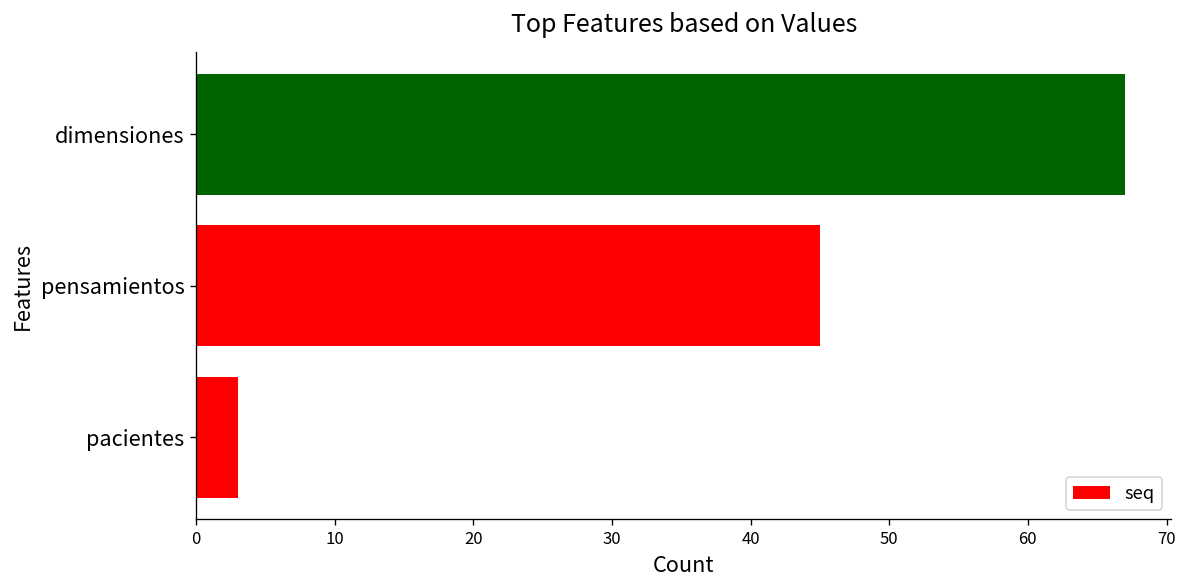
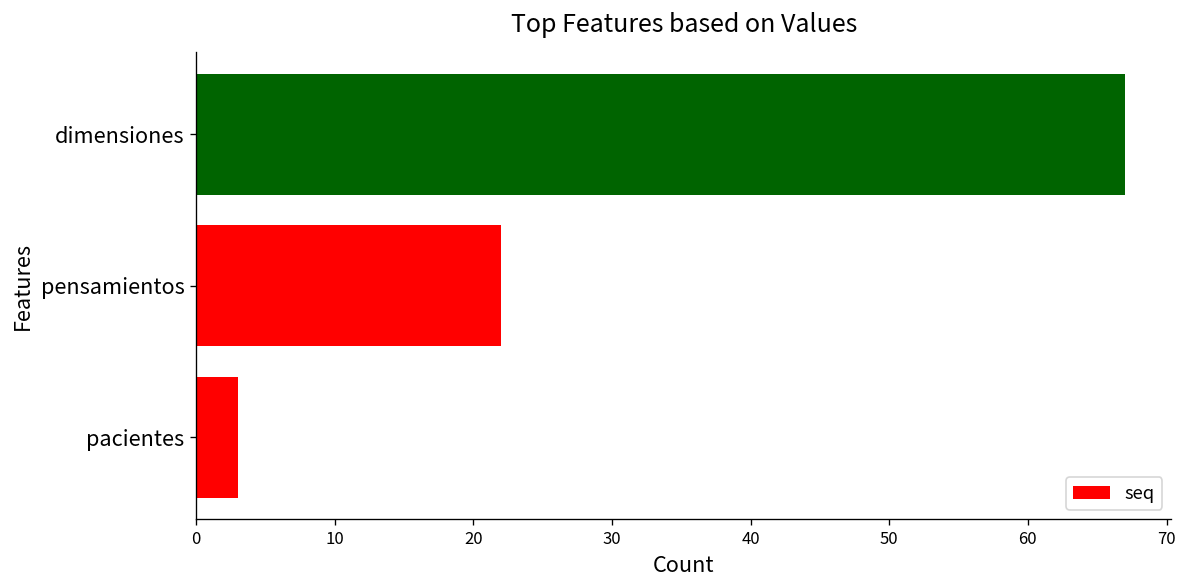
  {
    "dimensiones": 67,
-   "pensamientos": 45,
+   "pensamientos": 22,
    "pacientes": 3
  }
